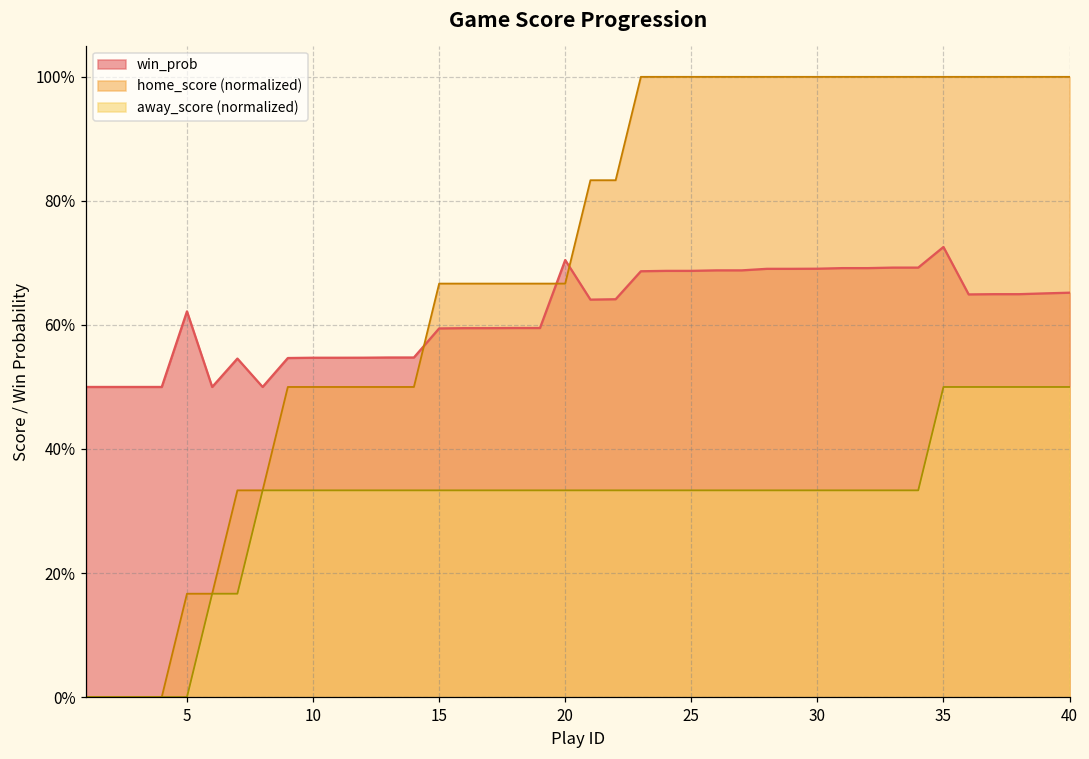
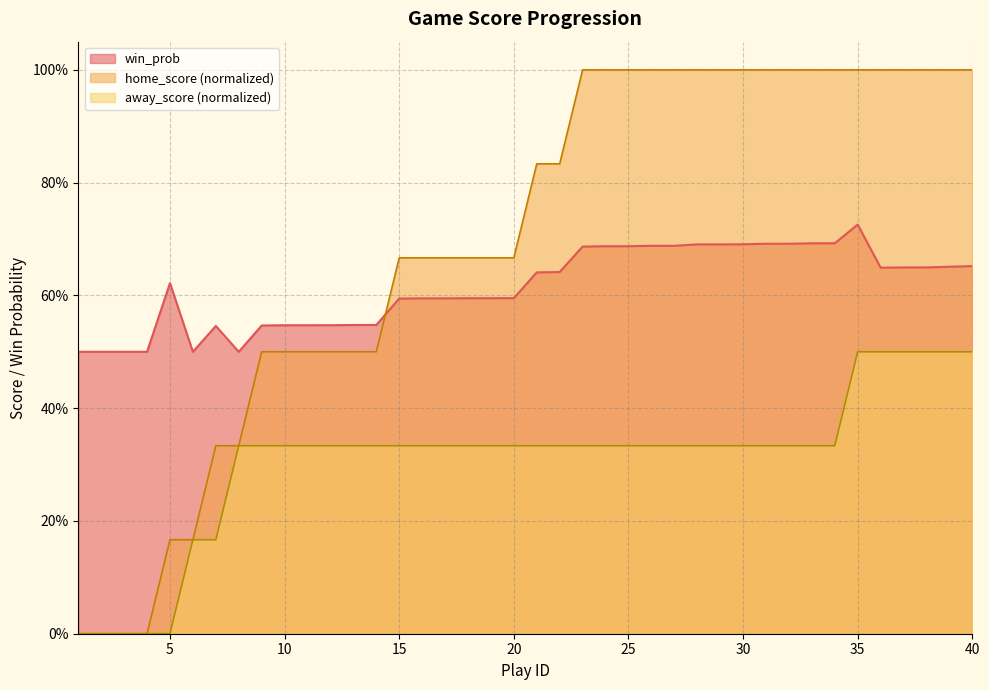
  {
    "win_prob": {
      "5": "62%",
      "10": "55%",
      "15": "59%",
-     "20": "70%",
+     "20": "60%",
      "25": "69%",
      "30": "69%",
      "35": "73%",
      "40": "65%"
    }
  }
